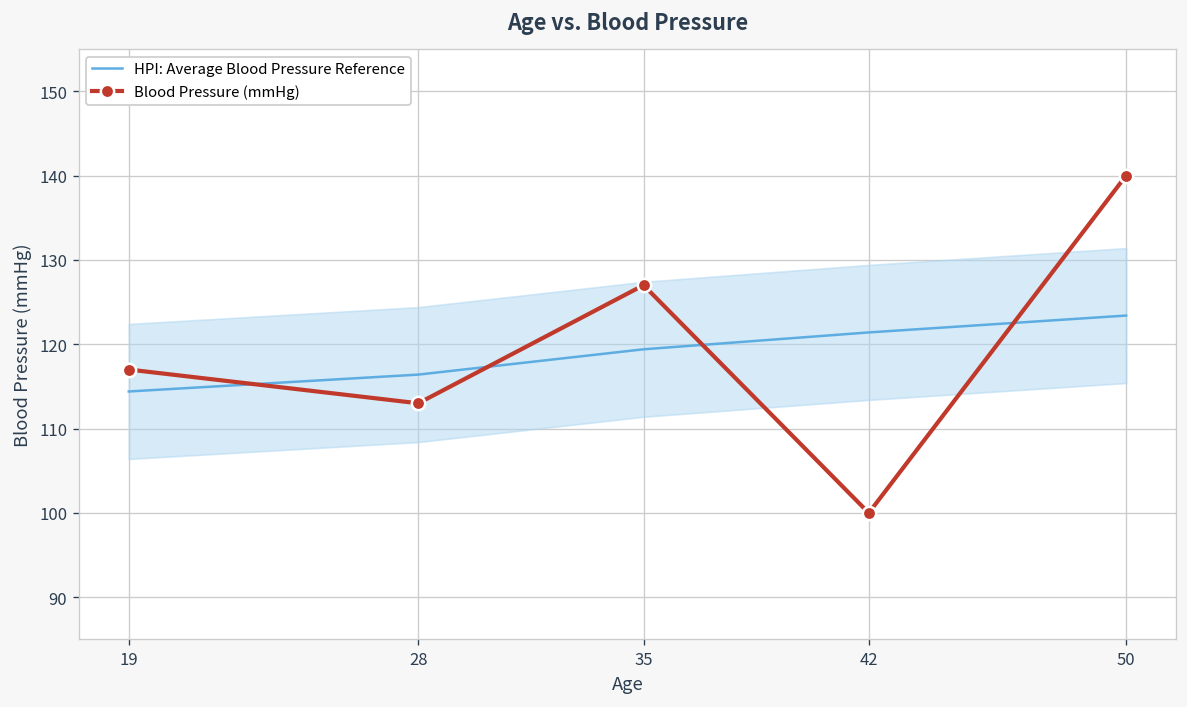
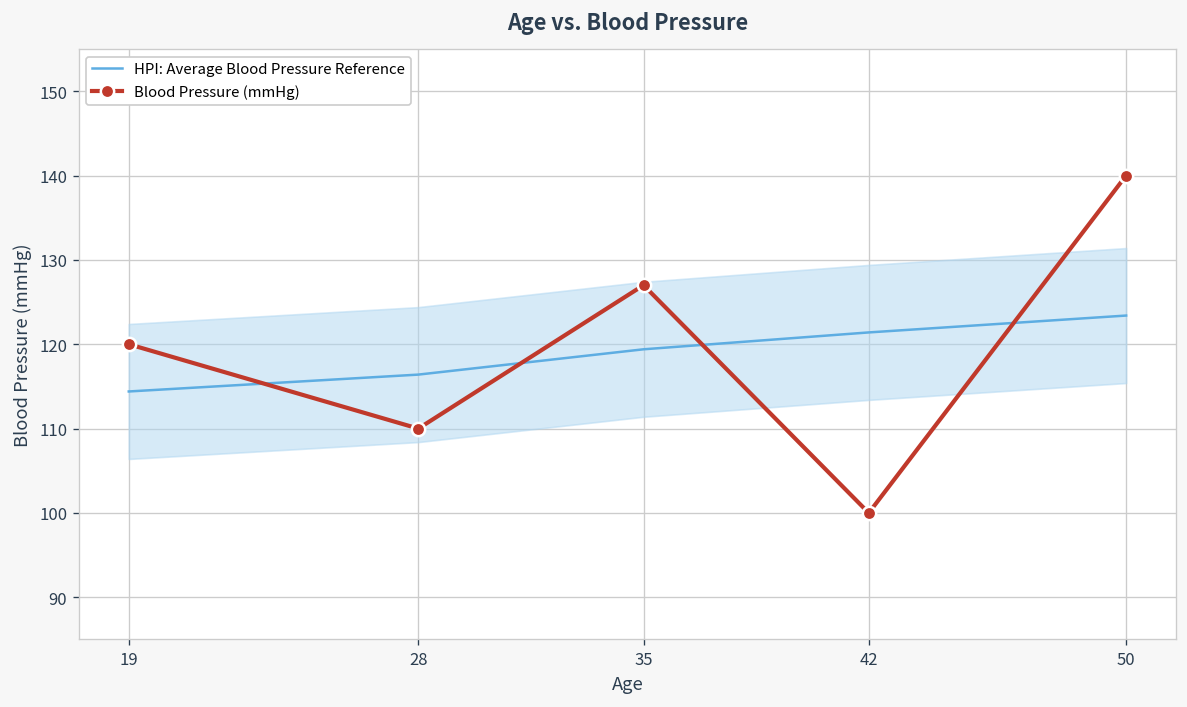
  {
    "HPI: Average Blood Pressure Reference": {
      "19": 114,
      "28": 116,
      "35": 119,
      "42": 121,
      "50": 123
    },
    "Blood Pressure (mmHg)": {
-     "19": 117,
-     "28": 113,
+     "19": 120,
+     "28": 110,
      "35": 127,
      "42": 100,
      "50": 140
    }
  }
